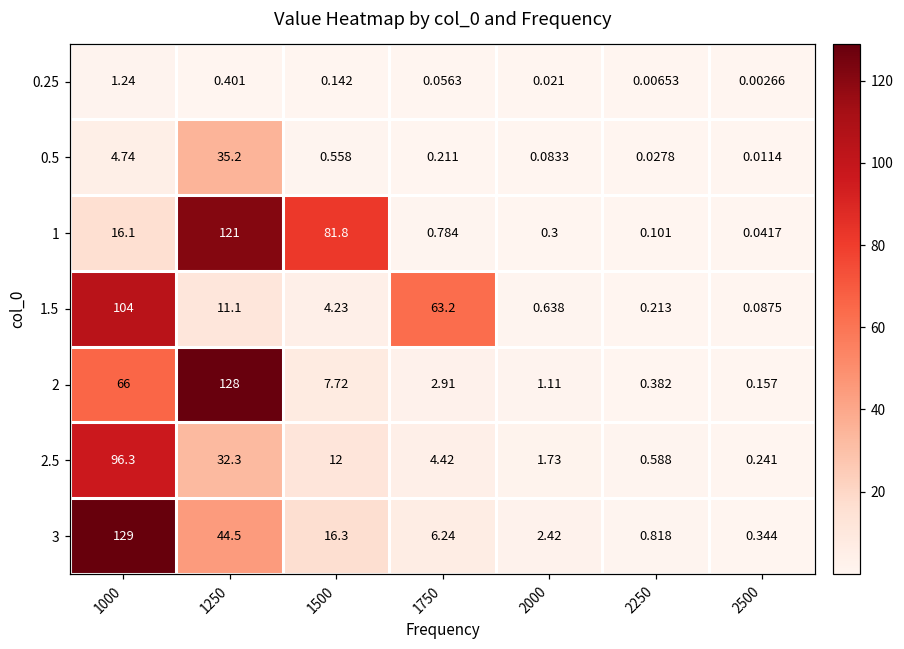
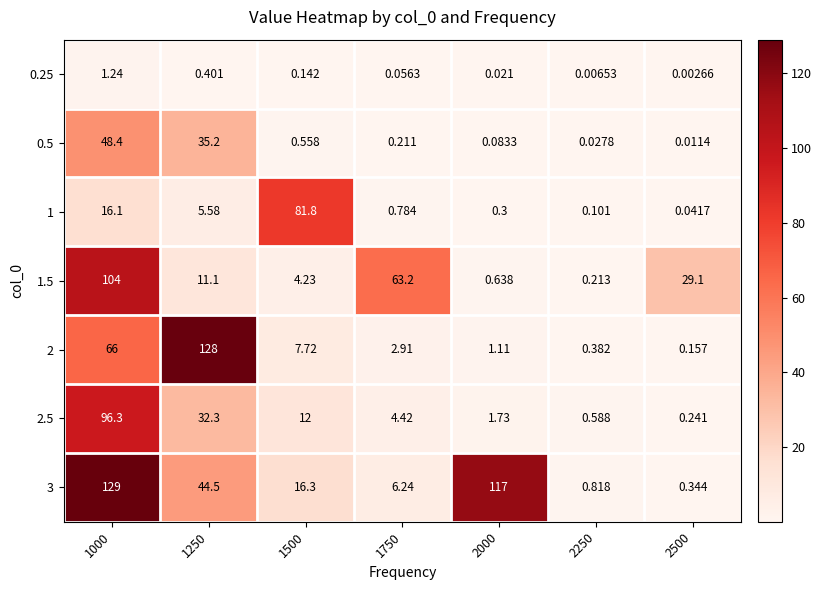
  {
    "0.25": {
      "1000": 1.24,
      "1250": 0.401,
      "1500": 0.142,
      "1750": 0.0563,
      "2000": 0.021,
      "2250": 0.00653,
      "2500": 0.00266
    },
    "0.5": {
-     "1000": 4.74,
+     "1000": 48.4,
      "1250": 35.2,
      "1500": 0.558,
      "1750": 0.211,
      "2000": 0.0833,
      "2250": 0.0278,
      "2500": 0.0114
    },
    "1": {
      "1000": 16.1,
-     "1250": 121,
+     "1250": 5.58,
      "1500": 81.8,
      "1750": 0.784,
      "2000": 0.3,
      "2250": 0.101,
      "2500": 0.0417
    },
    "1.5": {
      "1000": 104,
      "1250": 11.1,
      "1500": 4.23,
      "1750": 63.2,
      "2000": 0.638,
      "2250": 0.213,
-     "2500": 0.0875
+     "2500": 29.1
    },
    "2": {
      "1000": 66,
      "1250": 128,
      "1500": 7.72,
      "1750": 2.91,
      "2000": 1.11,
      "2250": 0.382,
      "2500": 0.157
    },
    "2.5": {
      "1000": 96.3,
      "1250": 32.3,
      "1500": 12,
      "1750": 4.42,
      "2000": 1.73,
      "2250": 0.588,
      "2500": 0.241
    },
    "3": {
      "1000": 129,
      "1250": 44.5,
      "1500": 16.3,
      "1750": 6.24,
-     "2000": 2.42,
+     "2000": 117,
      "2250": 0.818,
      "2500": 0.344
    }
  }
